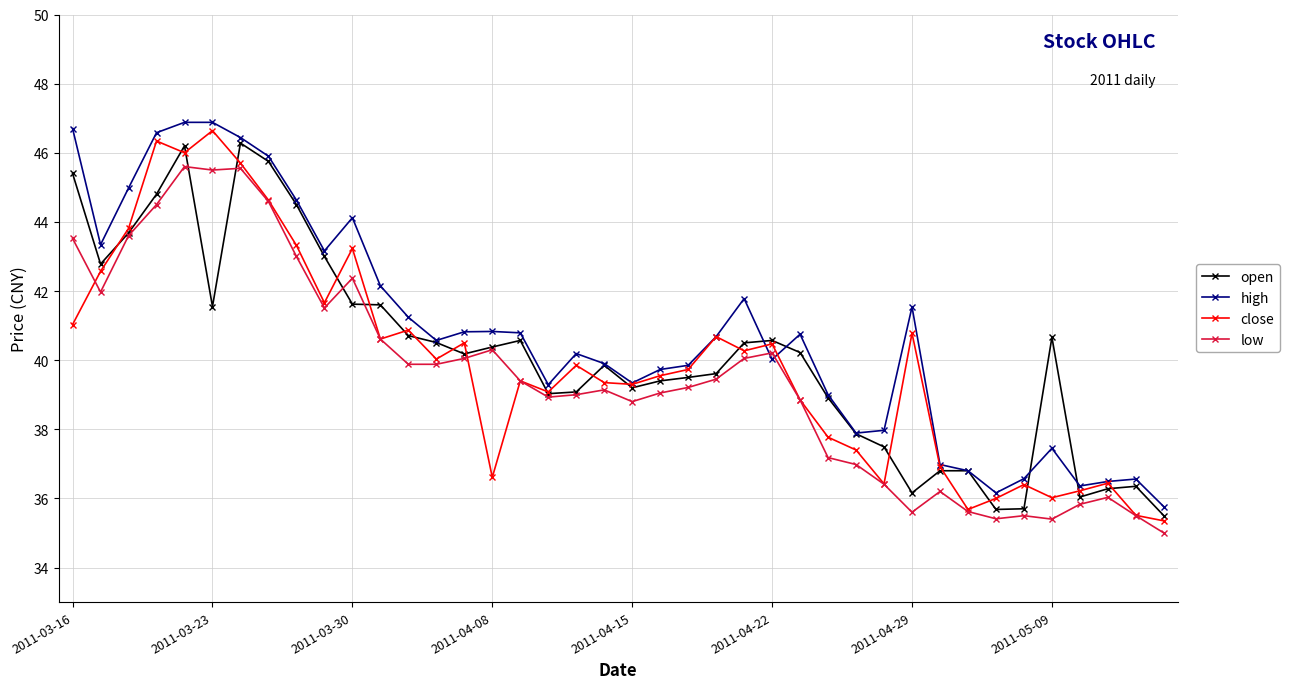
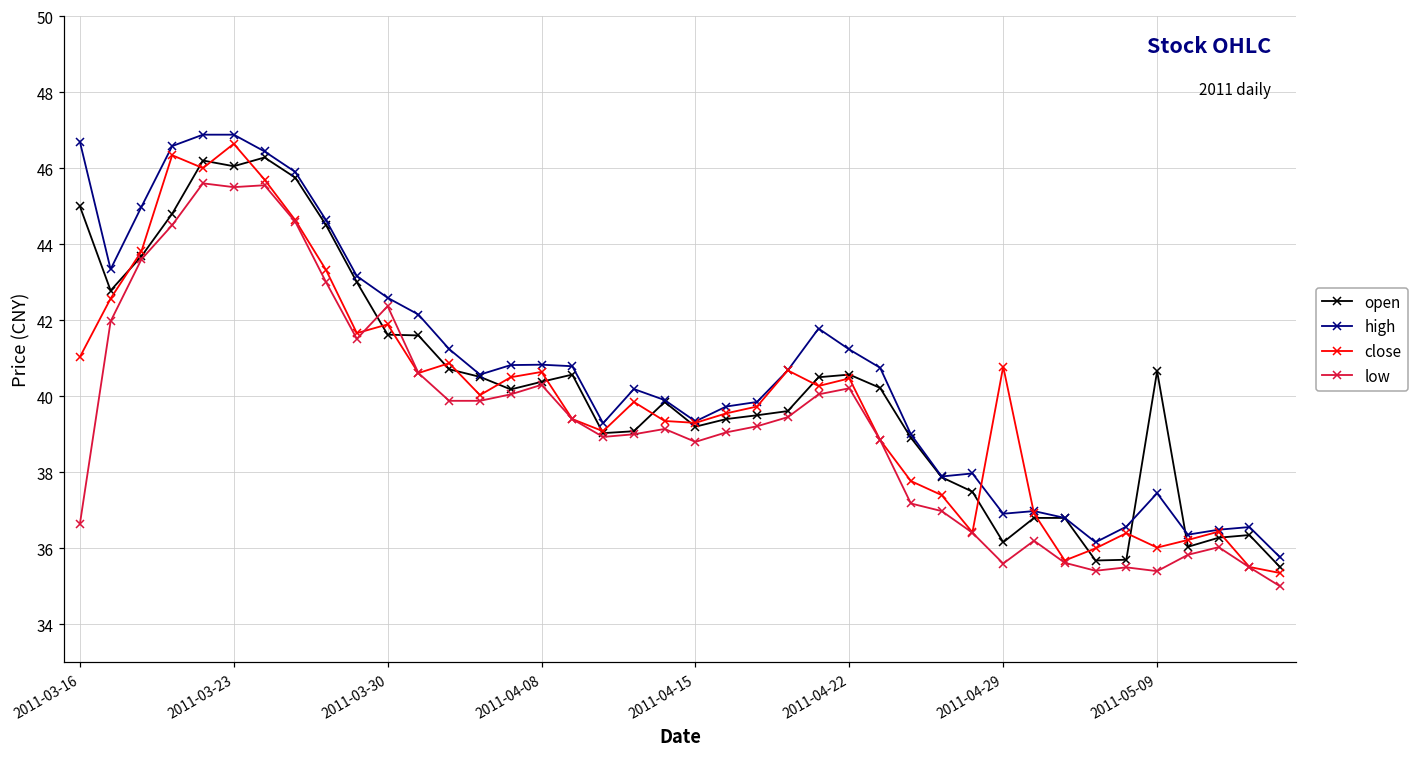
  {
    "open": {
-     "2011-03-16": 45.4,
-     "2011-03-23": 41.6,
+     "2011-03-16": 45.0,
+     "2011-03-23": 46.1,
      "2011-03-30": 41.6,
      "2011-04-08": 40.4,
      "2011-04-15": 39.2,
      "2011-04-22": 40.6,
      "2011-04-29": 36.2,
      "2011-05-09": 40.7
    },
    "high": {
      "2011-03-16": 46.7,
      "2011-03-23": 46.9,
-     "2011-03-30": 44.1,
+     "2011-03-30": 42.6,
      "2011-04-08": 40.8,
-     "2011-04-22": 40.0,
-     "2011-04-29": 41.5,
+     "2011-04-22": 41.2,
+     "2011-04-29": 36.9,
      "2011-05-09": 37.5
    },
    "close": {
      "2011-03-16": 41.0,
      "2011-03-23": 46.6,
-     "2011-03-30": 43.2,
-     "2011-04-08": 36.6,
+     "2011-03-30": 41.9,
+     "2011-04-08": 40.6,
      "2011-04-22": 40.5,
      "2011-04-29": 40.8,
      "2011-05-09": 36.0
    },
    "low": {
-     "2011-03-16": 43.5,
+     "2011-03-16": 36.6,
      "2011-03-23": 45.5,
      "2011-03-30": 42.4,
      "2011-04-08": 40.3,
      "2011-04-15": 38.8,
      "2011-04-22": 40.2,
      "2011-04-29": 35.6,
      "2011-05-09": 35.4
    }
  }
